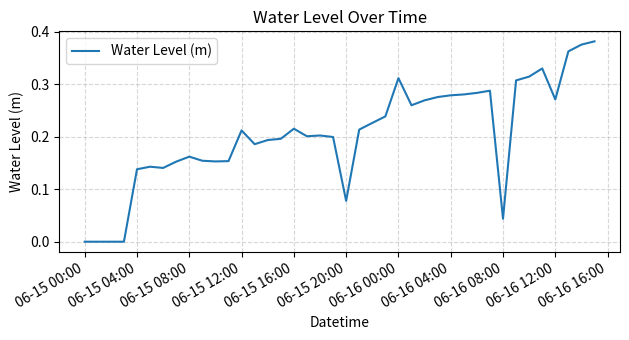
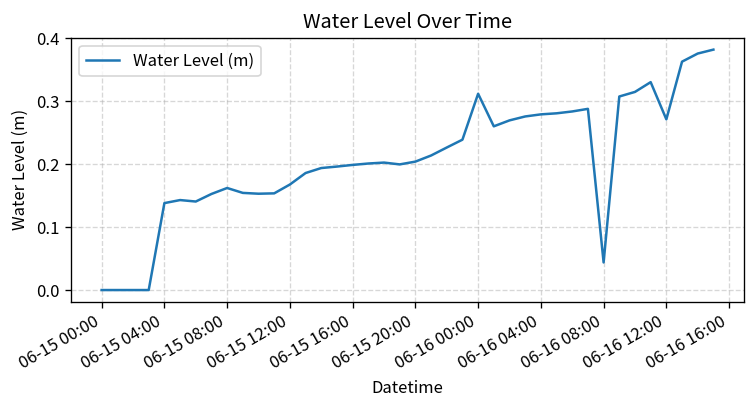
  {
    "06-15 00:00": 0.00,
    "06-15 04:00": 0.14,
    "06-15 08:00": 0.16,
-   "06-15 12:00": 0.21,
-   "06-15 16:00": 0.22,
-   "06-15 20:00": 0.08,
+   "06-15 12:00": 0.17,
+   "06-15 16:00": 0.20,
+   "06-15 20:00": 0.20,
    "06-16 00:00": 0.31,
    "06-16 04:00": 0.28,
    "06-16 08:00": 0.04,
    "06-16 12:00": 0.27
  }
